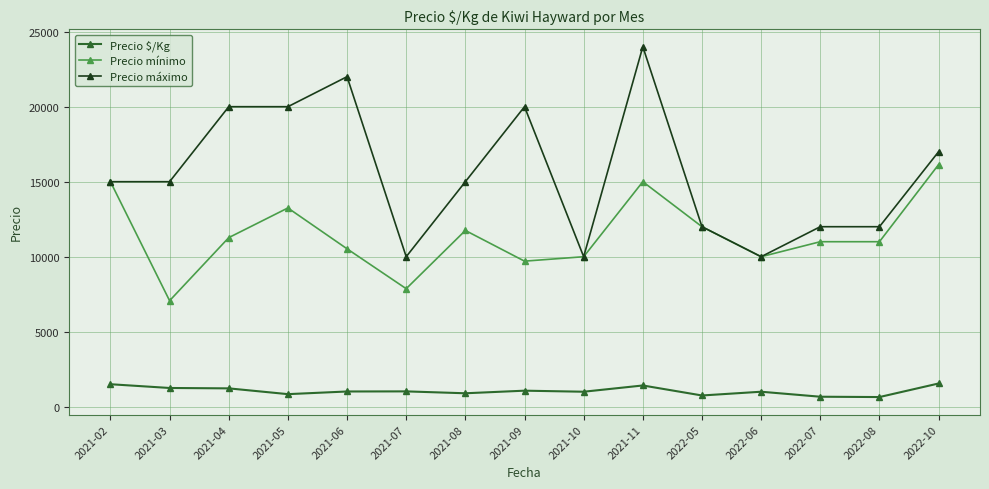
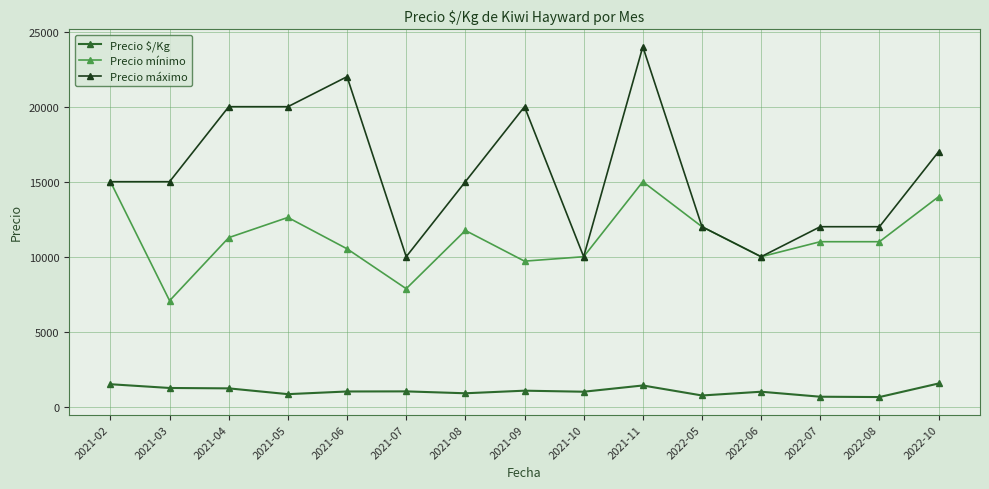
  {
    "Precio mínimo": {
      "2021-03": 7100,
      "2021-04": 11300,
-     "2021-05": 13300,
+     "2021-05": 12600,
      "2021-06": 10500,
      "2021-07": 7900,
      "2021-08": 11800,
      "2021-09": 9700,
      "2021-11": 15000,
      "2022-07": 11000,
      "2022-08": 11000,
-     "2022-10": 16100
+     "2022-10": 14000
    }
  }
